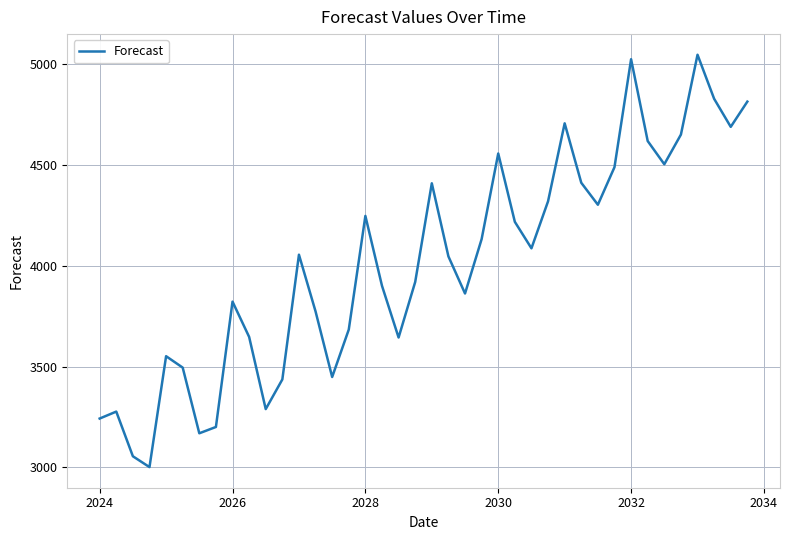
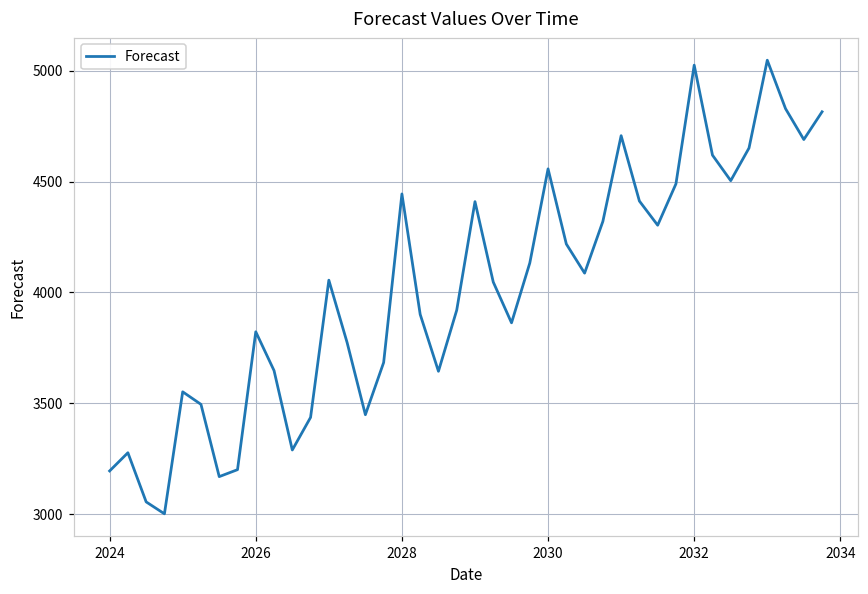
  {
-   "2024": 3240,
+   "2024": 3190,
    "2026": 3820,
-   "2028": 4250,
+   "2028": 4440,
    "2030": 4560,
    "2032": 5020
  }
